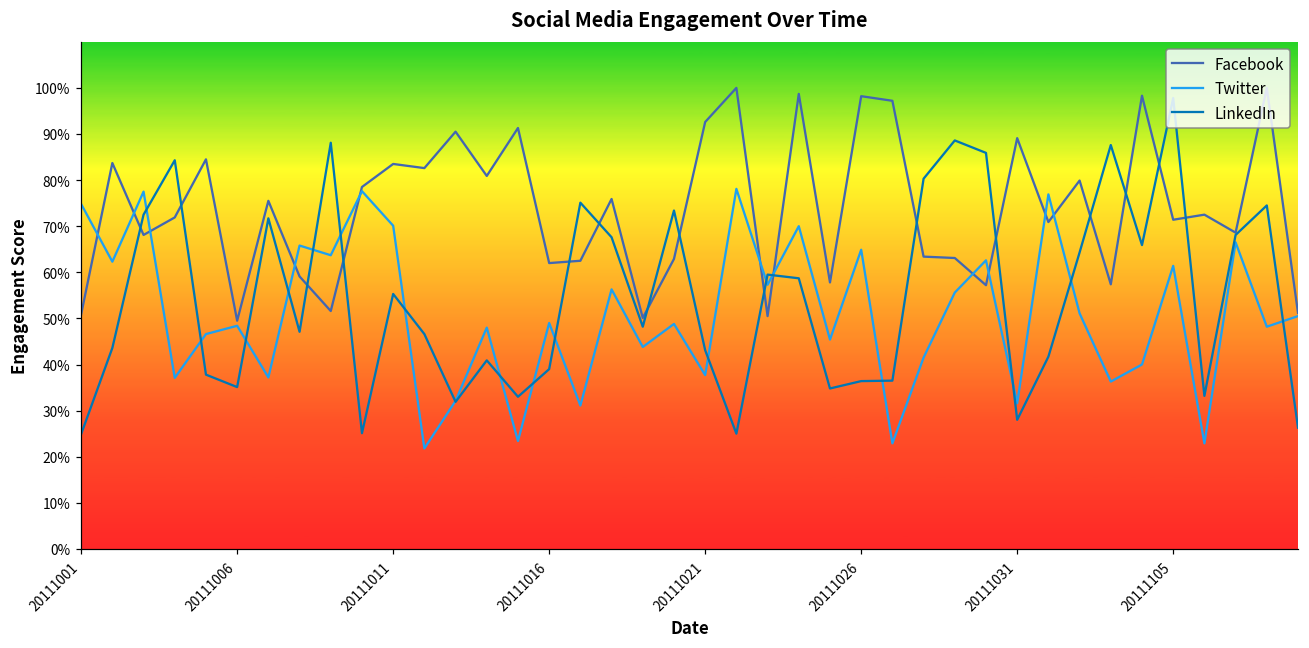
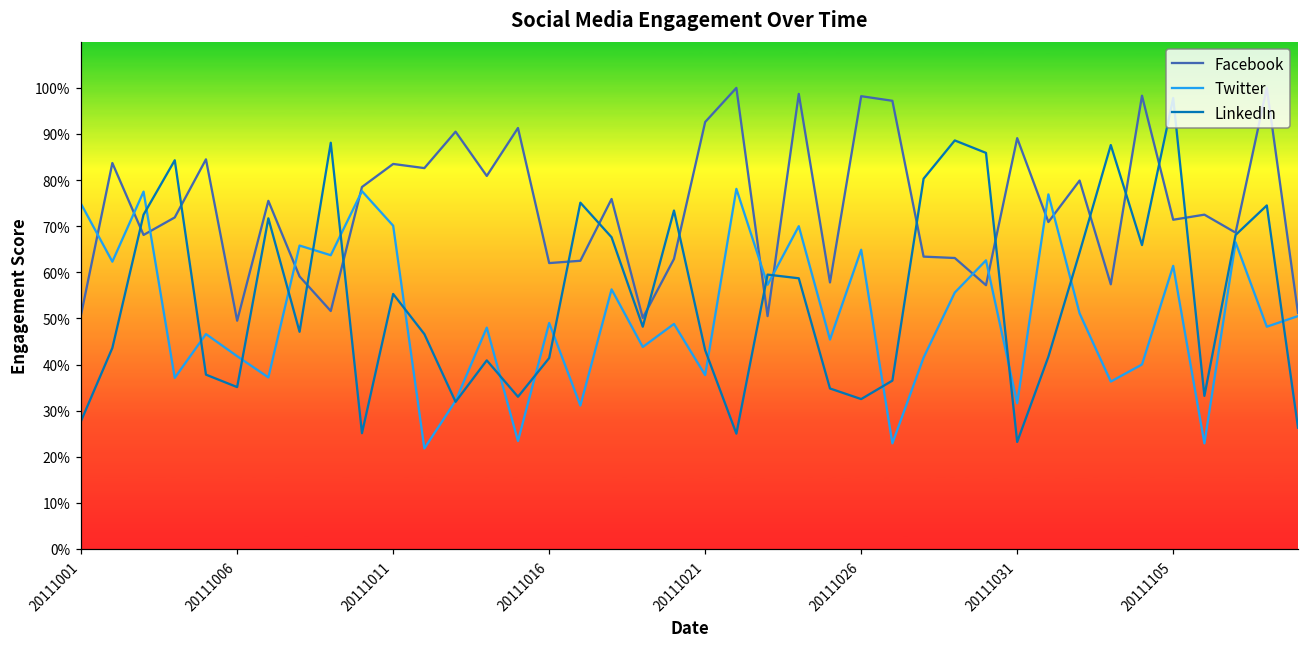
  {
    "Facebook": {
      "20111001": "51%",
      "20111006": "50%",
      "20111011": "84%",
      "20111016": "62%",
      "20111021": "93%",
      "20111026": "98%",
      "20111031": "89%",
      "20111105": "71%"
    },
    "Twitter": {
      "20111001": "75%",
-     "20111006": "48%",
+     "20111006": "42%",
      "20111011": "70%",
      "20111016": "49%",
      "20111021": "38%",
      "20111026": "65%",
      "20111031": "32%",
      "20111105": "61%"
    },
    "LinkedIn": {
-     "20111001": "25%",
+     "20111001": "28%",
      "20111006": "35%",
      "20111011": "55%",
-     "20111016": "39%",
+     "20111016": "41%",
      "20111021": "43%",
-     "20111026": "36%",
-     "20111031": "28%"
+     "20111026": "33%",
+     "20111031": "23%"
    }
  }
